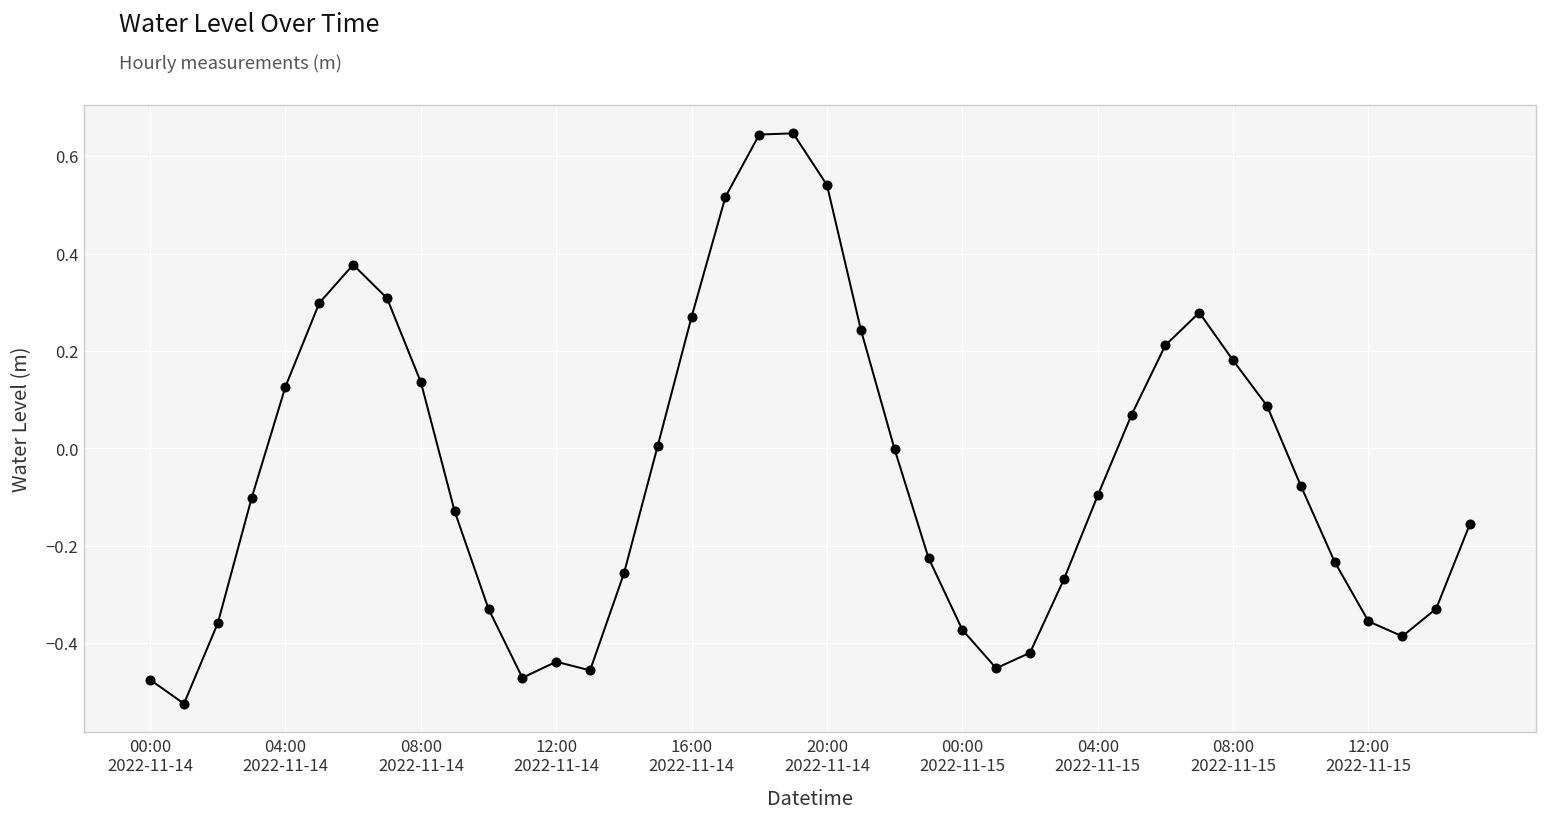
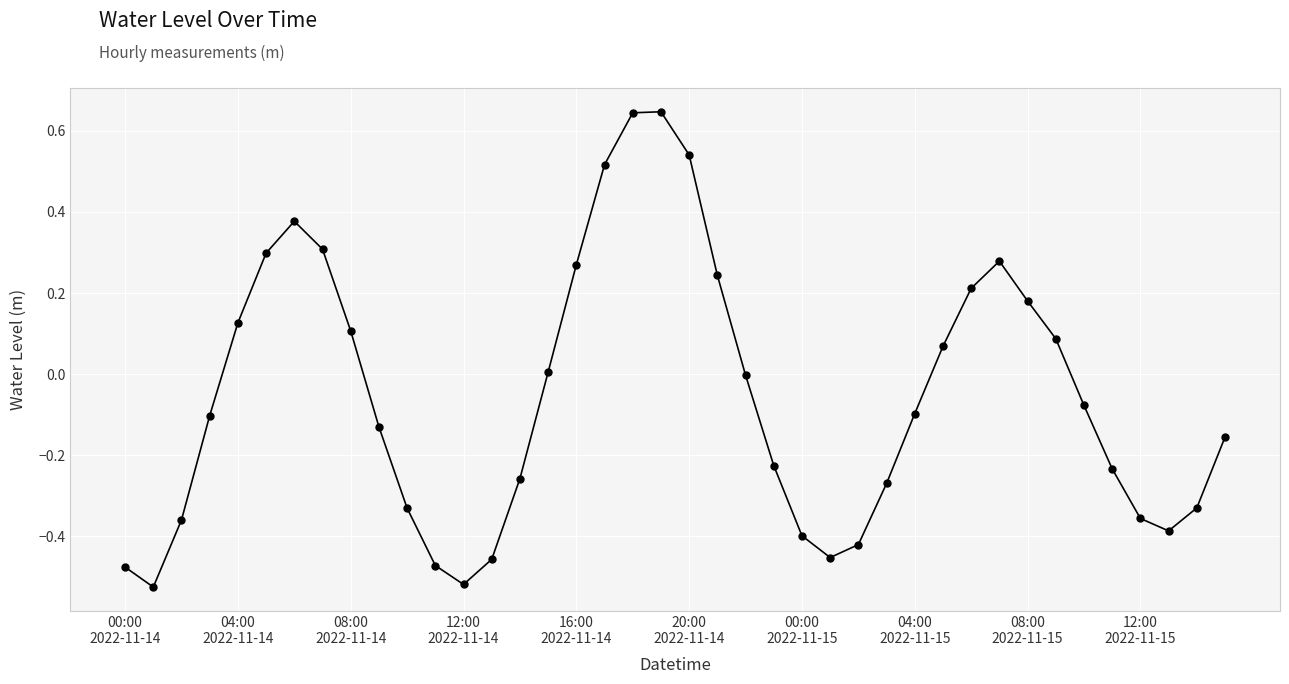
  {
    "00:00 2022-11-14": -0.48,
    "04:00 2022-11-14": 0.13,
-   "08:00 2022-11-14": 0.14,
-   "12:00 2022-11-14": -0.44,
+   "08:00 2022-11-14": 0.11,
+   "12:00 2022-11-14": -0.52,
    "16:00 2022-11-14": 0.27,
    "20:00 2022-11-14": 0.54,
-   "00:00 2022-11-15": -0.37,
+   "00:00 2022-11-15": -0.40,
    "04:00 2022-11-15": -0.10,
    "08:00 2022-11-15": 0.18,
    "12:00 2022-11-15": -0.36
  }
